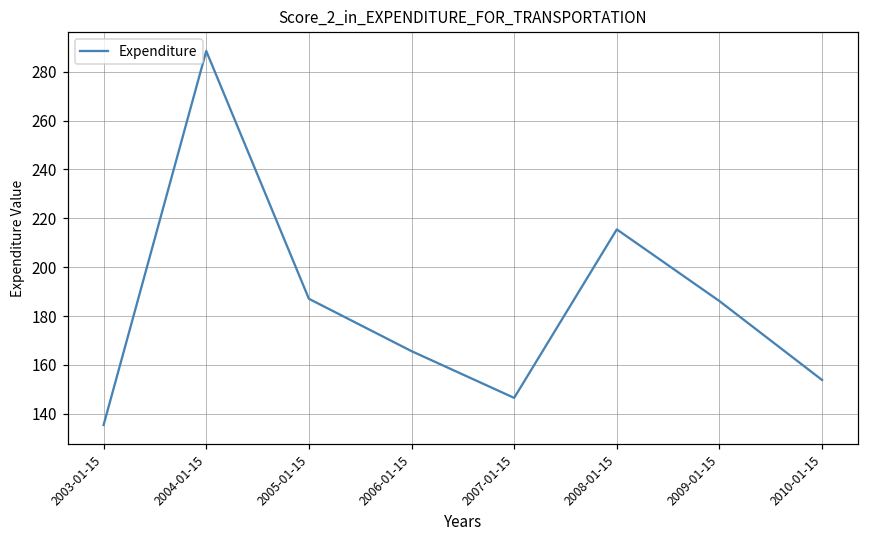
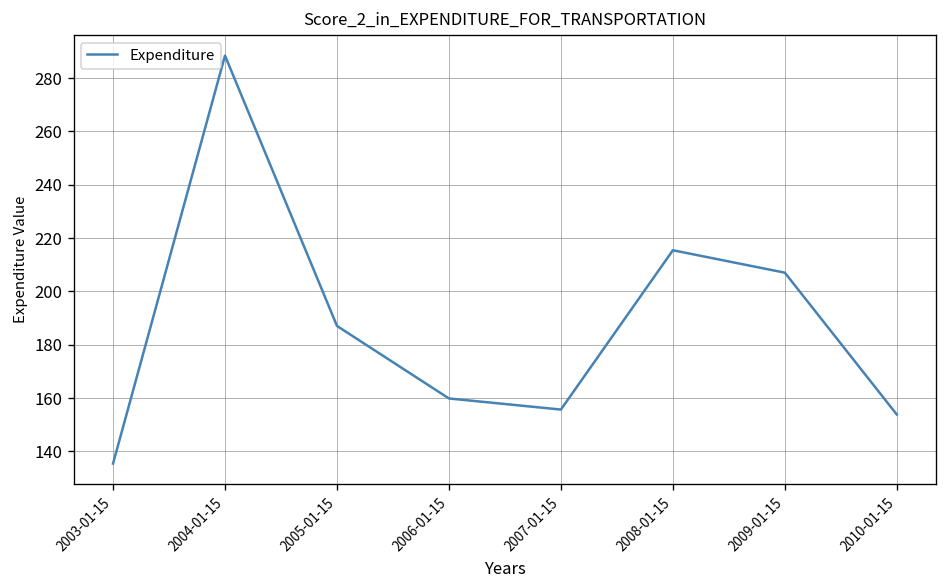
  {
    "2003-01-15": 135,
    "2004-01-15": 288,
    "2005-01-15": 187,
-   "2006-01-15": 166,
-   "2007-01-15": 146,
+   "2006-01-15": 160,
+   "2007-01-15": 156,
    "2008-01-15": 215,
-   "2009-01-15": 186,
+   "2009-01-15": 207,
    "2010-01-15": 154
  }
